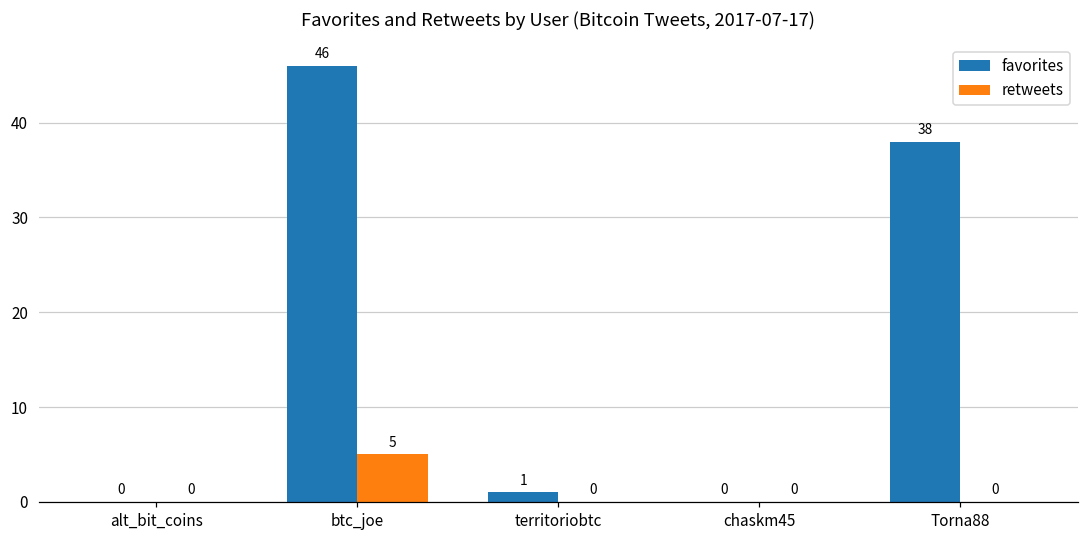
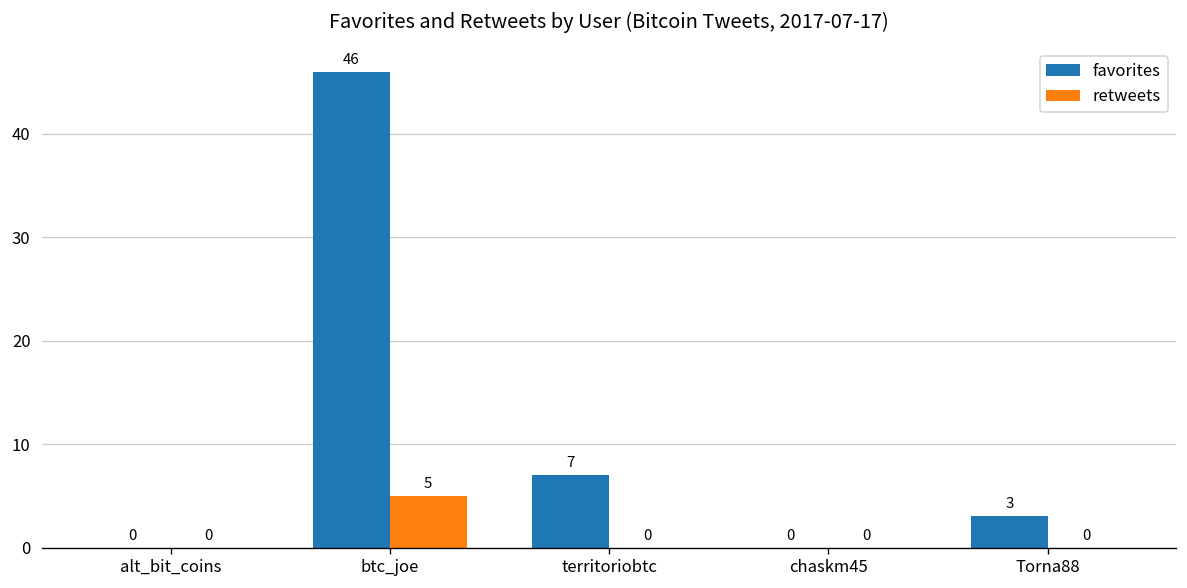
  {
    "favorites": {
      "alt_bit_coins": 0,
      "btc_joe": 46,
-     "territoriobtc": 1,
+     "territoriobtc": 7,
      "chaskm45": 0,
-     "Torna88": 38
+     "Torna88": 3
    },
    "retweets": {
      "alt_bit_coins": 0,
      "btc_joe": 5,
      "territoriobtc": 0,
      "chaskm45": 0,
      "Torna88": 0
    }
  }
